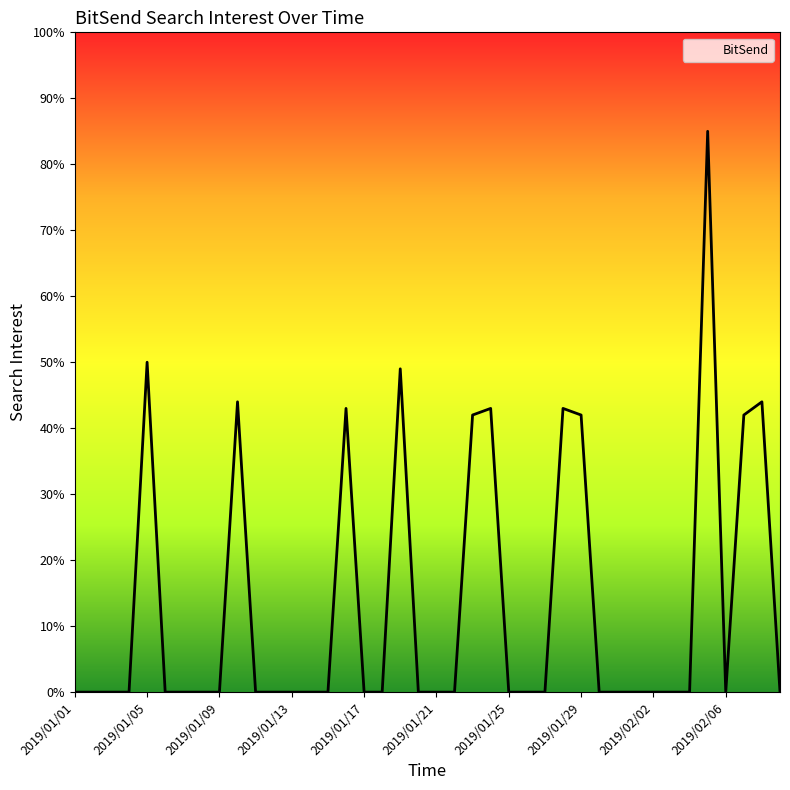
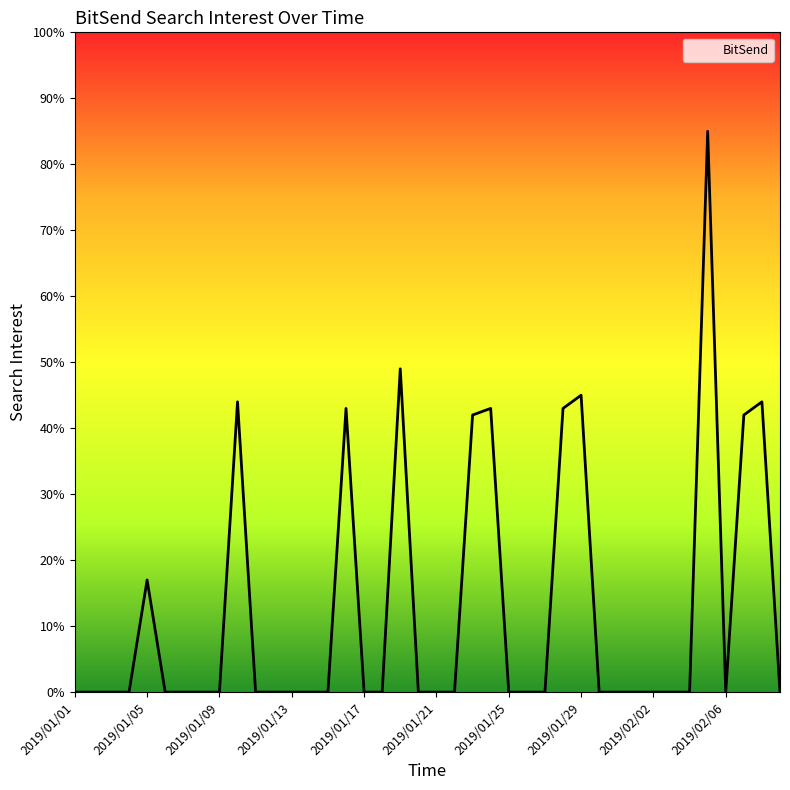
  {
    "2019/01/01": "0%",
-   "2019/01/05": "50%",
+   "2019/01/05": "17%",
    "2019/01/09": "0%",
    "2019/01/13": "0%",
    "2019/01/17": "0%",
    "2019/01/21": "0%",
    "2019/01/25": "0%",
-   "2019/01/29": "42%",
+   "2019/01/29": "45%",
    "2019/02/02": "0%",
    "2019/02/06": "0%"
  }
